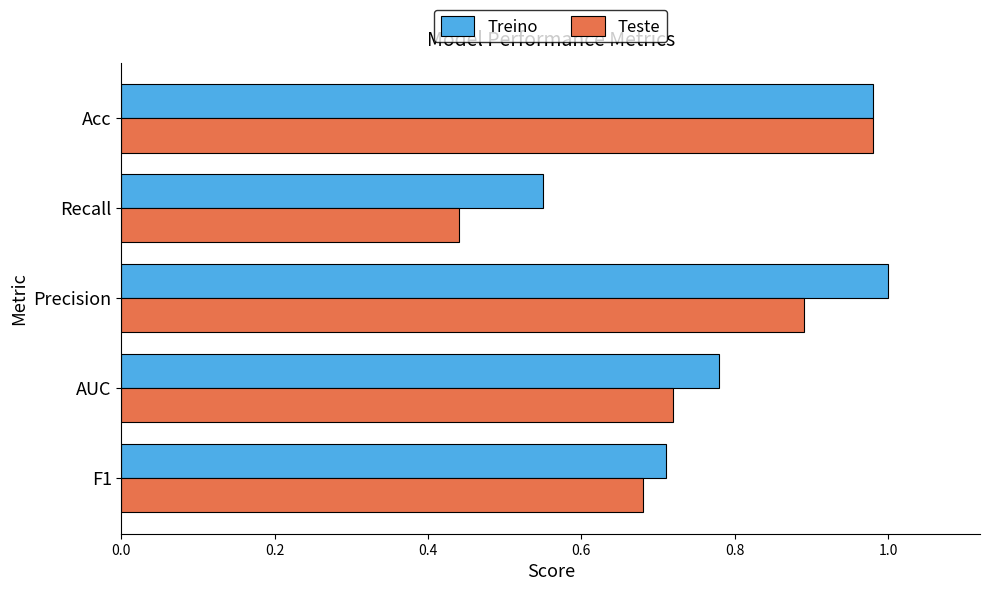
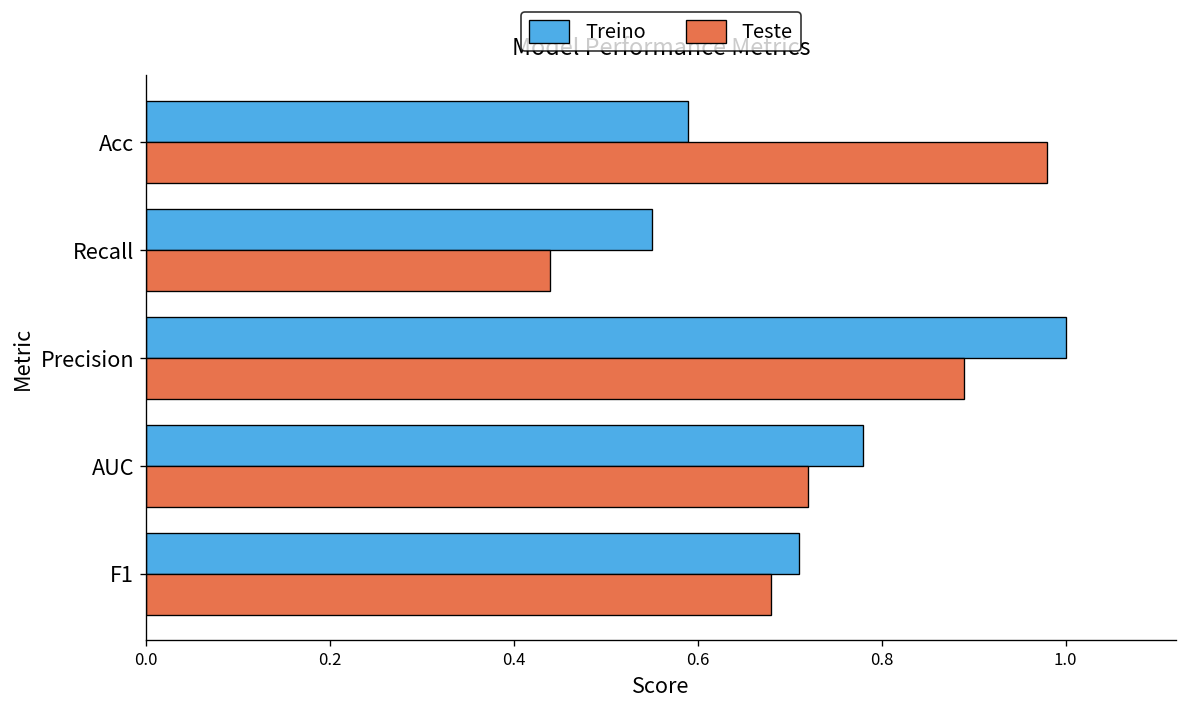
  {
    "Treino": {
-     "Acc": 0.98,
+     "Acc": 0.59,
      "Recall": 0.55,
      "Precision": 1.00,
      "AUC": 0.78,
      "F1": 0.71
    },
    "Teste": {
      "Acc": 0.98,
      "Recall": 0.44,
      "Precision": 0.89,
      "AUC": 0.72,
      "F1": 0.68
    }
  }
